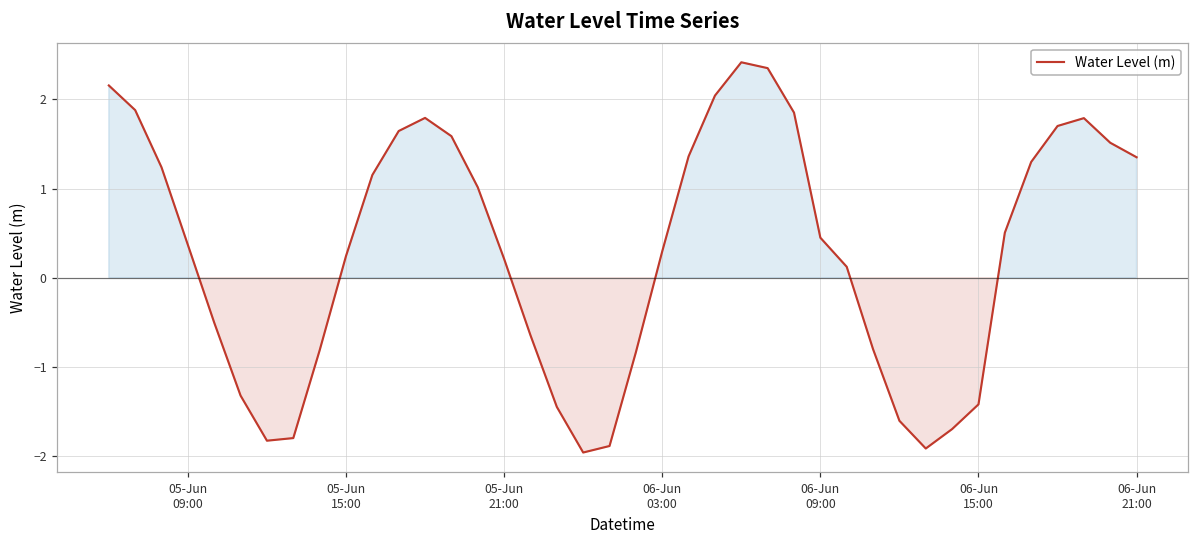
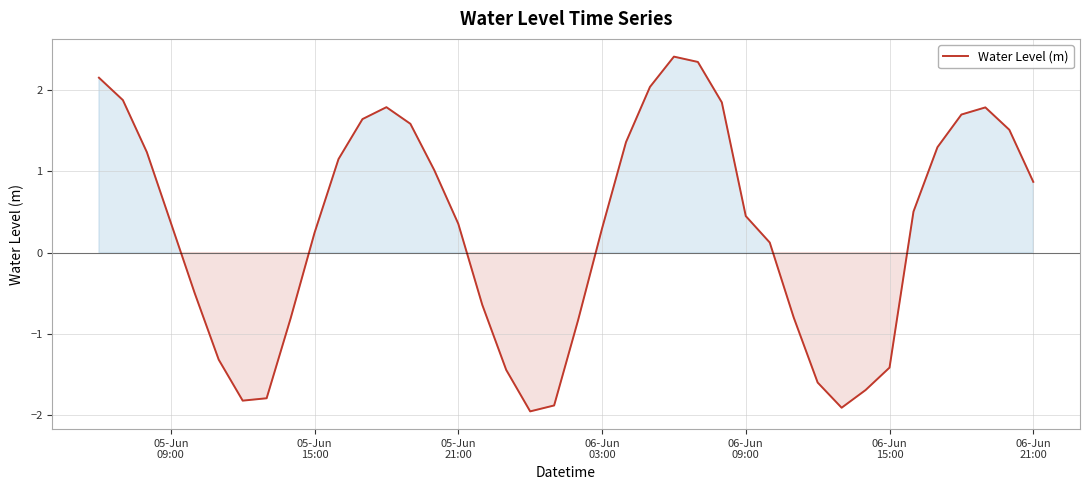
  {
    "05-Jun 09:00": 0.4,
    "05-Jun 15:00": 0.2,
-   "05-Jun 21:00": 0.2,
+   "05-Jun 21:00": 0.4,
    "06-Jun 03:00": 0.3,
    "06-Jun 09:00": 0.5,
    "06-Jun 15:00": -1.4,
-   "06-Jun 21:00": 1.4
+   "06-Jun 21:00": 0.9
  }
